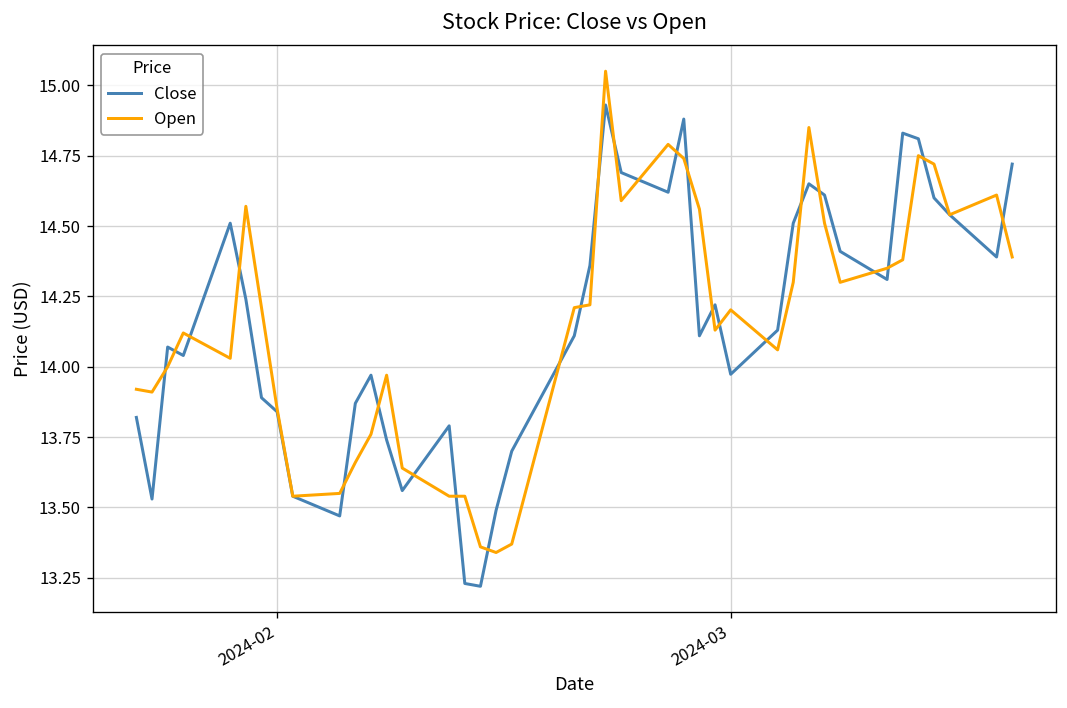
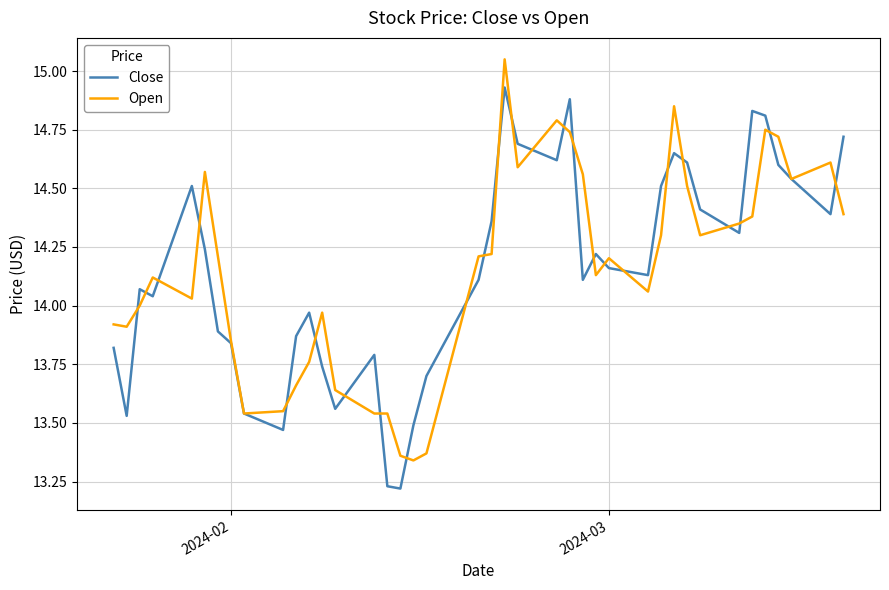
  {
    "Close": {
-     "2024-03": 13.97
+     "2024-03": 14.16
    },
    "Open": {
      "2024-03": 14.20
    }
  }
